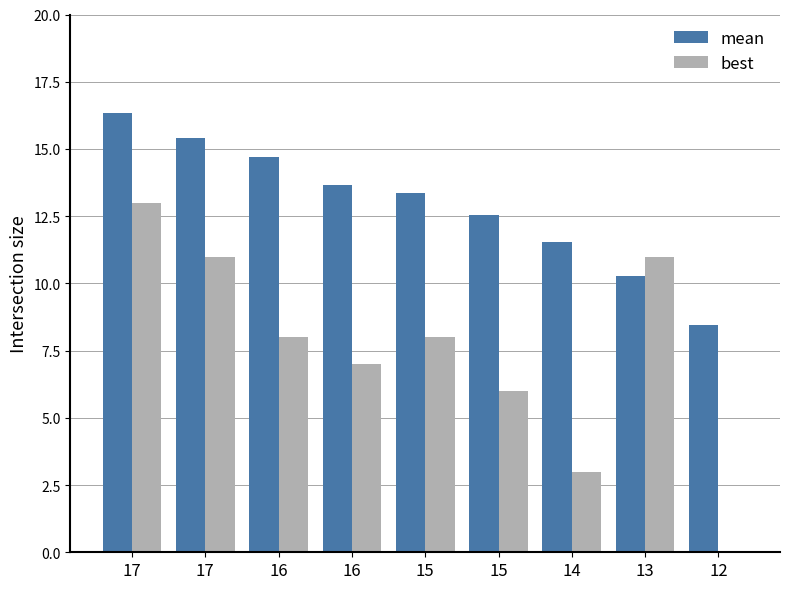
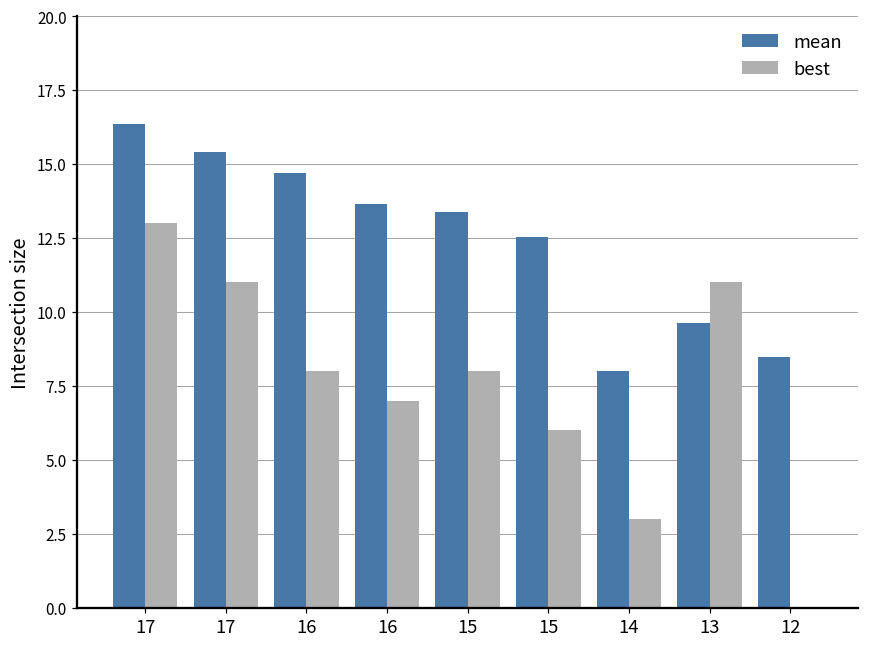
  {
    "mean": {
-     "14": 11.5,
-     "13": 10.3,
+     "14": 8.0,
+     "13": 9.6,
      "12": 8.5
    },
    "best": {
      "14": 3.0,
      "13": 11.0,
      "12": 0.0
    }
  }
